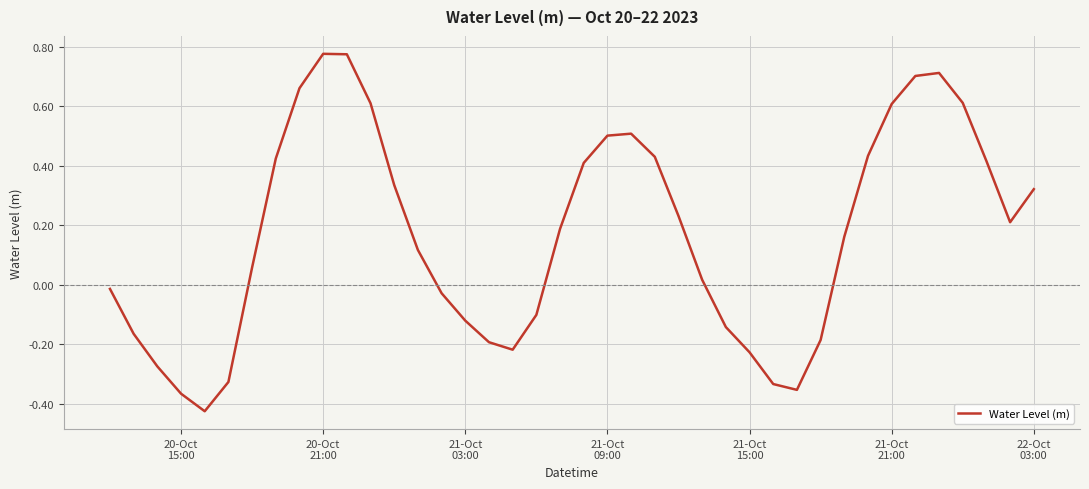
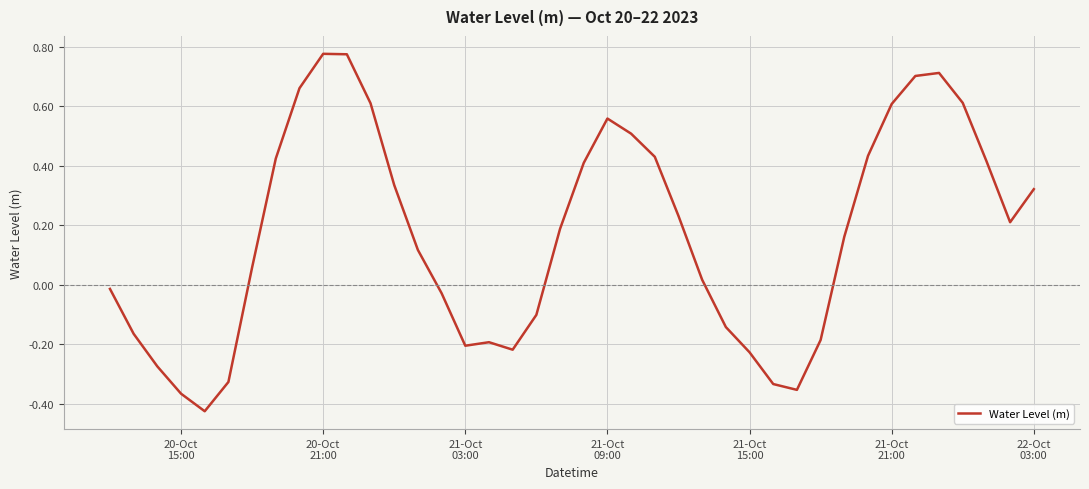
  {
    "20-Oct 15:00": -0.37,
    "20-Oct 21:00": 0.78,
-   "21-Oct 03:00": -0.12,
-   "21-Oct 09:00": 0.50,
+   "21-Oct 03:00": -0.20,
+   "21-Oct 09:00": 0.56,
    "21-Oct 15:00": -0.23,
    "21-Oct 21:00": 0.61,
    "22-Oct 03:00": 0.32
  }
